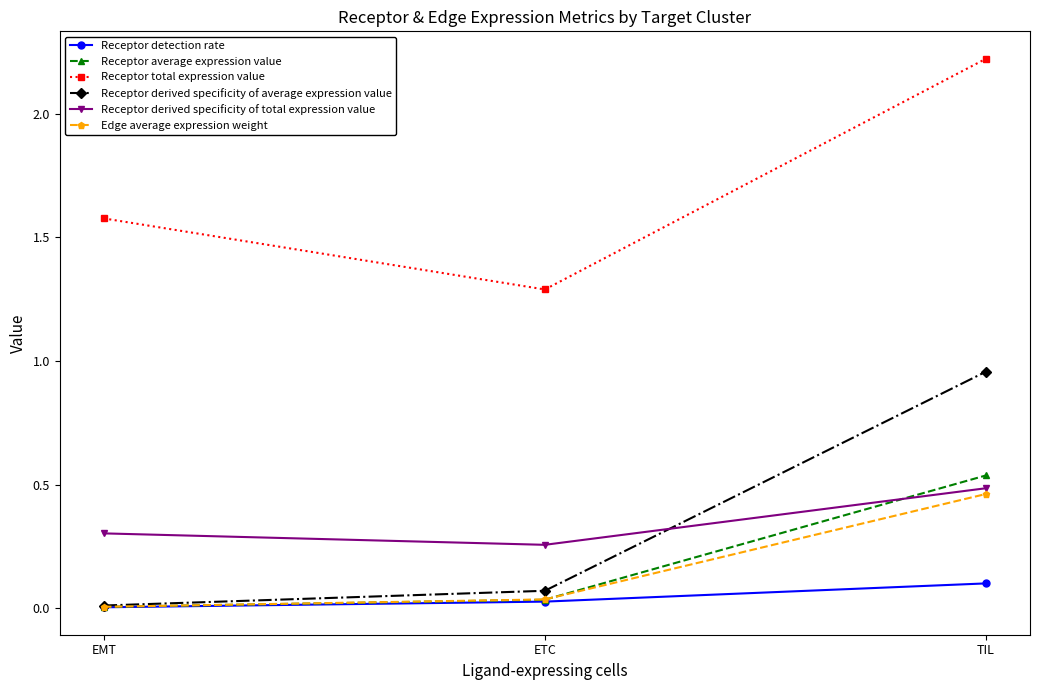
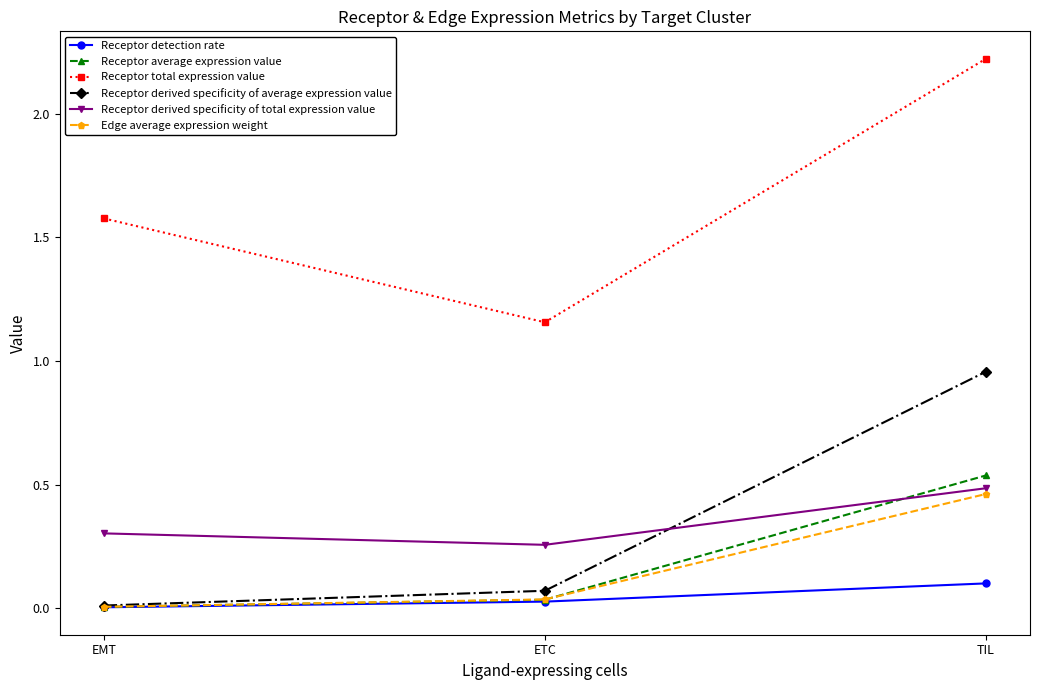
  {
    "Receptor detection rate": {
      "TIL": 0.10
    },
    "Receptor average expression value": {
      "TIL": 0.54
    },
    "Receptor total expression value": {
      "EMT": 1.58,
-     "ETC": 1.29,
+     "ETC": 1.16,
      "TIL": 2.22
    },
    "Receptor derived specificity of average expression value": {
      "ETC": 0.07,
      "TIL": 0.96
    },
    "Receptor derived specificity of total expression value": {
      "EMT": 0.30,
      "ETC": 0.26,
      "TIL": 0.48
    },
    "Edge average expression weight": {
      "TIL": 0.46
    }
  }
